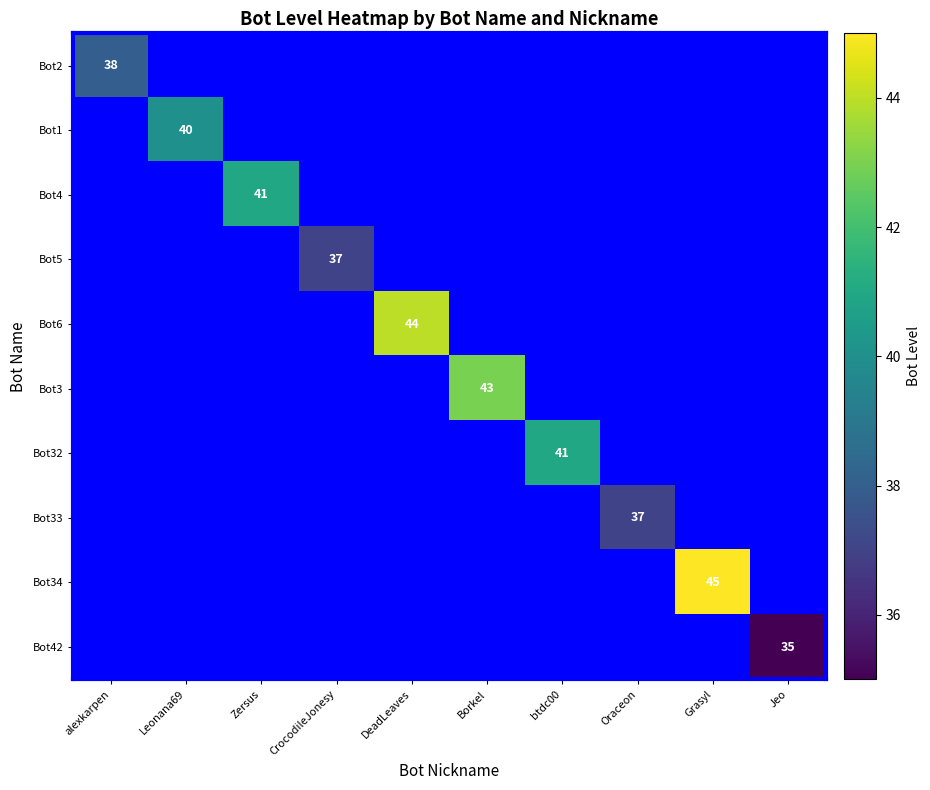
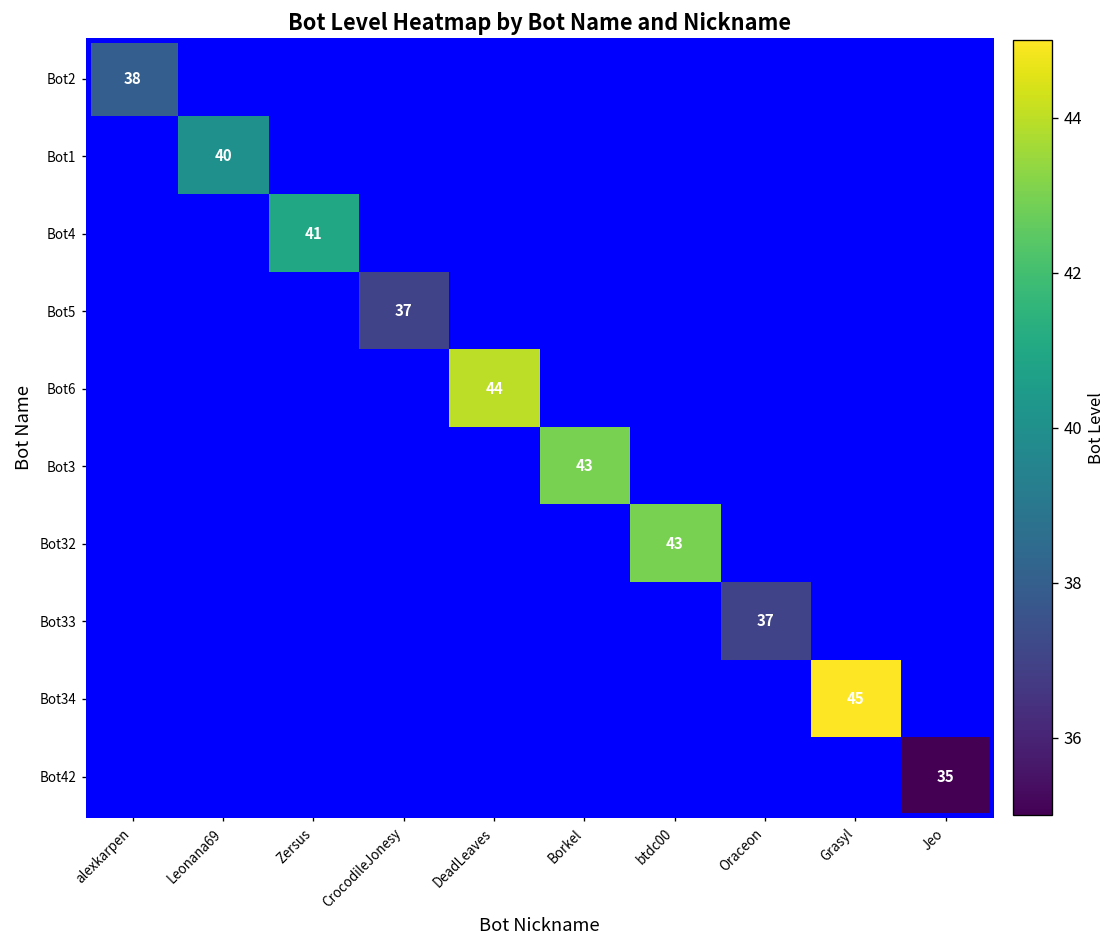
  {
    "Bot2": {
      "alexkarpen": 38
    },
    "Bot1": {
      "Leonana69": 40
    },
    "Bot4": {
      "Zersus": 41
    },
    "Bot5": {
      "CrocodileJonesy": 37
    },
    "Bot6": {
      "DeadLeaves": 44
    },
    "Bot3": {
      "Borkel": 43
    },
    "Bot32": {
-     "btdc00": 41
+     "btdc00": 43
    },
    "Bot33": {
      "Oraceon": 37
    },
    "Bot34": {
      "Grasyl": 45
    },
    "Bot42": {
      "Jeo": 35
    }
  }
